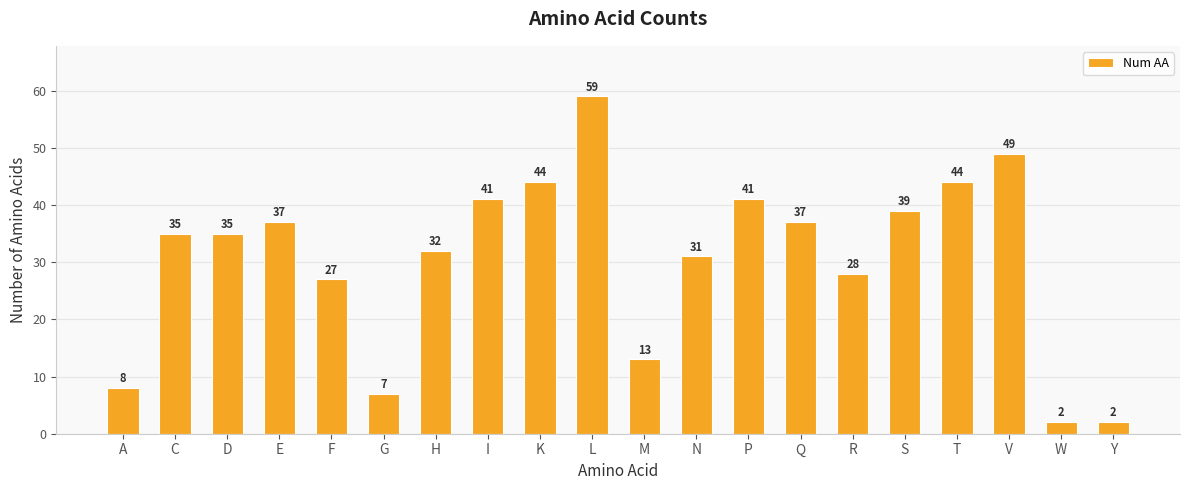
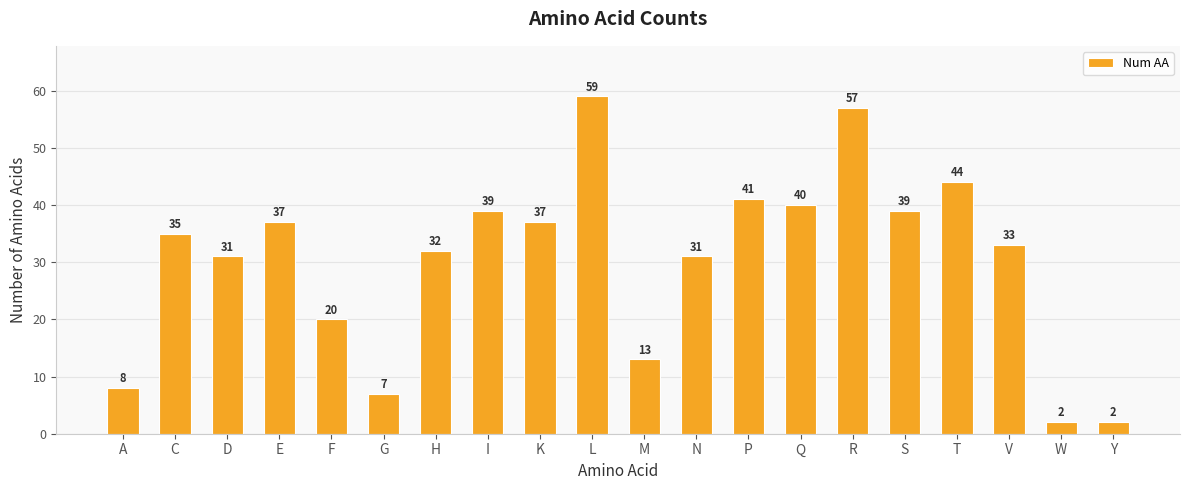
  {
    "A": 8,
    "C": 35,
-   "D": 35,
+   "D": 31,
    "E": 37,
-   "F": 27,
+   "F": 20,
    "G": 7,
    "H": 32,
-   "I": 41,
-   "K": 44,
+   "I": 39,
+   "K": 37,
    "L": 59,
    "M": 13,
    "N": 31,
    "P": 41,
-   "Q": 37,
-   "R": 28,
+   "Q": 40,
+   "R": 57,
    "S": 39,
    "T": 44,
-   "V": 49,
+   "V": 33,
    "W": 2,
    "Y": 2
  }
